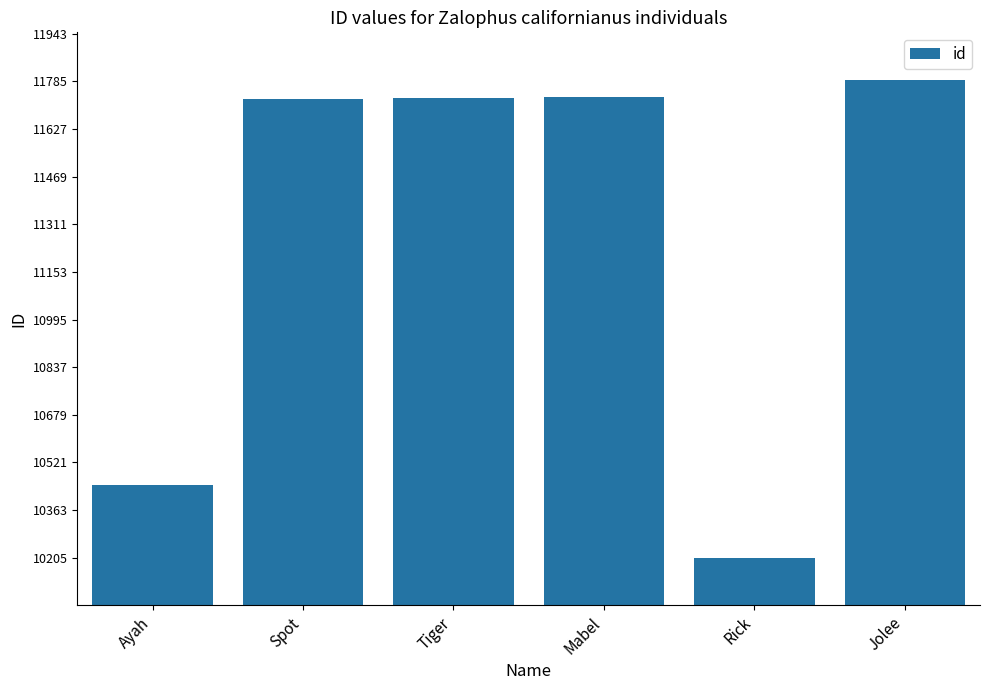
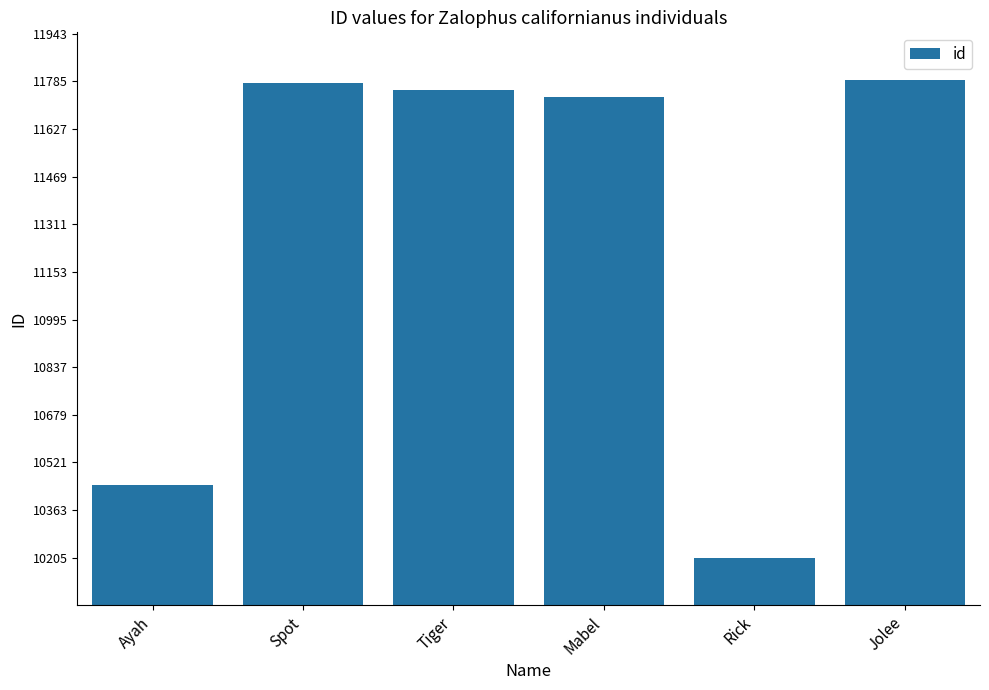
  {
    "Ayah": 10450,
-   "Spot": 11730,
-   "Tiger": 11730,
+   "Spot": 11780,
+   "Tiger": 11760,
    "Mabel": 11730,
    "Rick": 10210,
    "Jolee": 11790
  }
